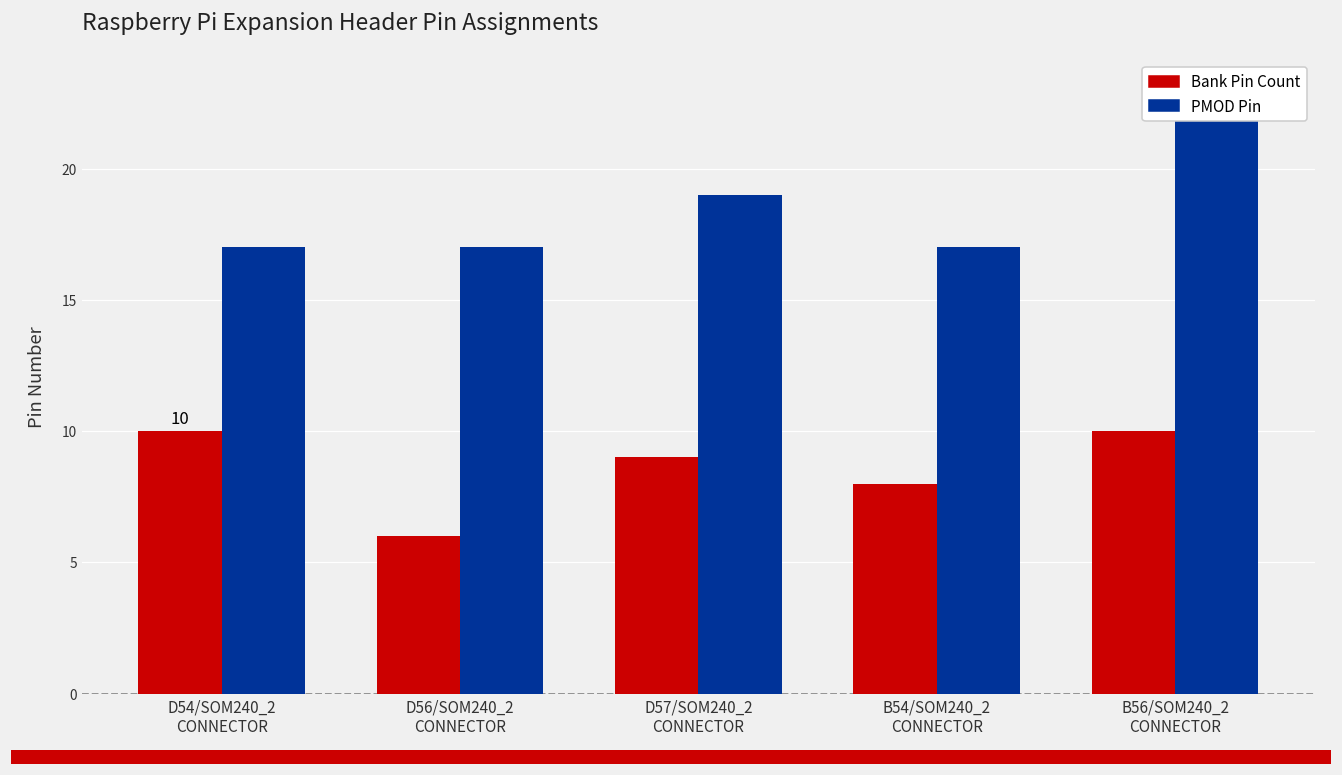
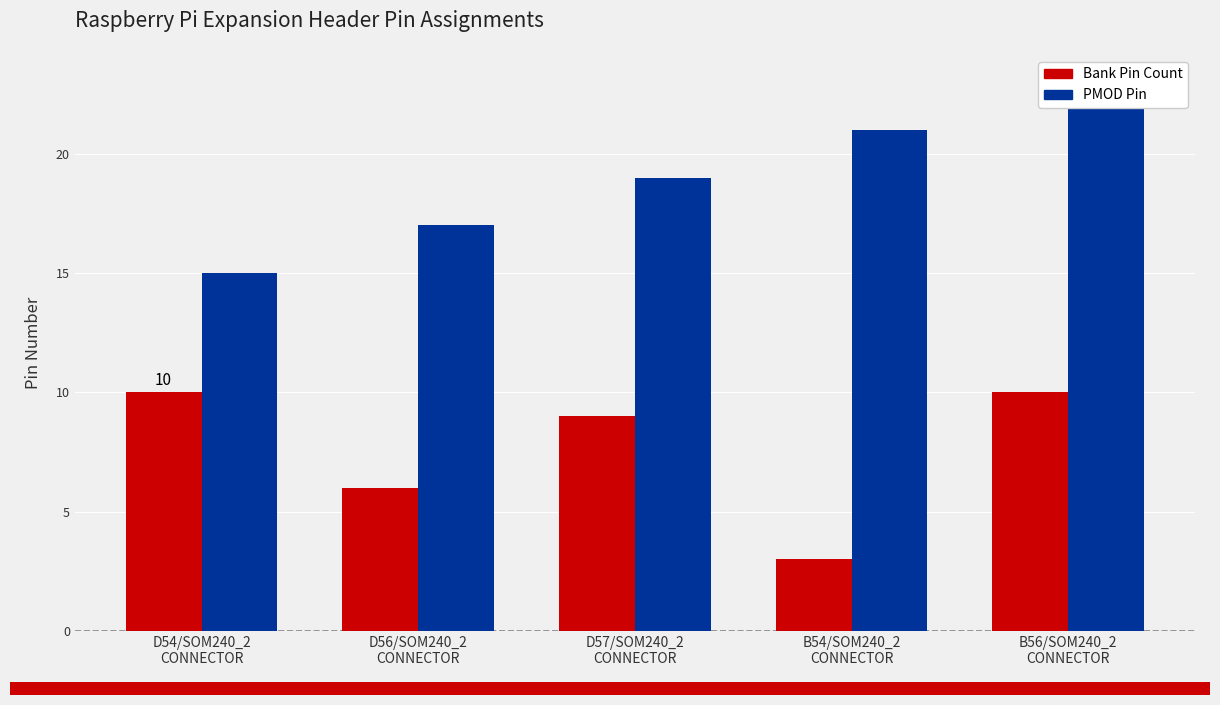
  {
    "Bank Pin Count": {
      "D56/SOM240_2 CONNECTOR": 6,
      "D57/SOM240_2 CONNECTOR": 9,
-     "B54/SOM240_2 CONNECTOR": 8,
+     "B54/SOM240_2 CONNECTOR": 3,
      "B56/SOM240_2 CONNECTOR": 10
    },
    "PMOD Pin": {
-     "D54/SOM240_2 CONNECTOR": 17,
+     "D54/SOM240_2 CONNECTOR": 15,
      "D56/SOM240_2 CONNECTOR": 17,
      "D57/SOM240_2 CONNECTOR": 19,
-     "B54/SOM240_2 CONNECTOR": 17
+     "B54/SOM240_2 CONNECTOR": 21
    }
  }
